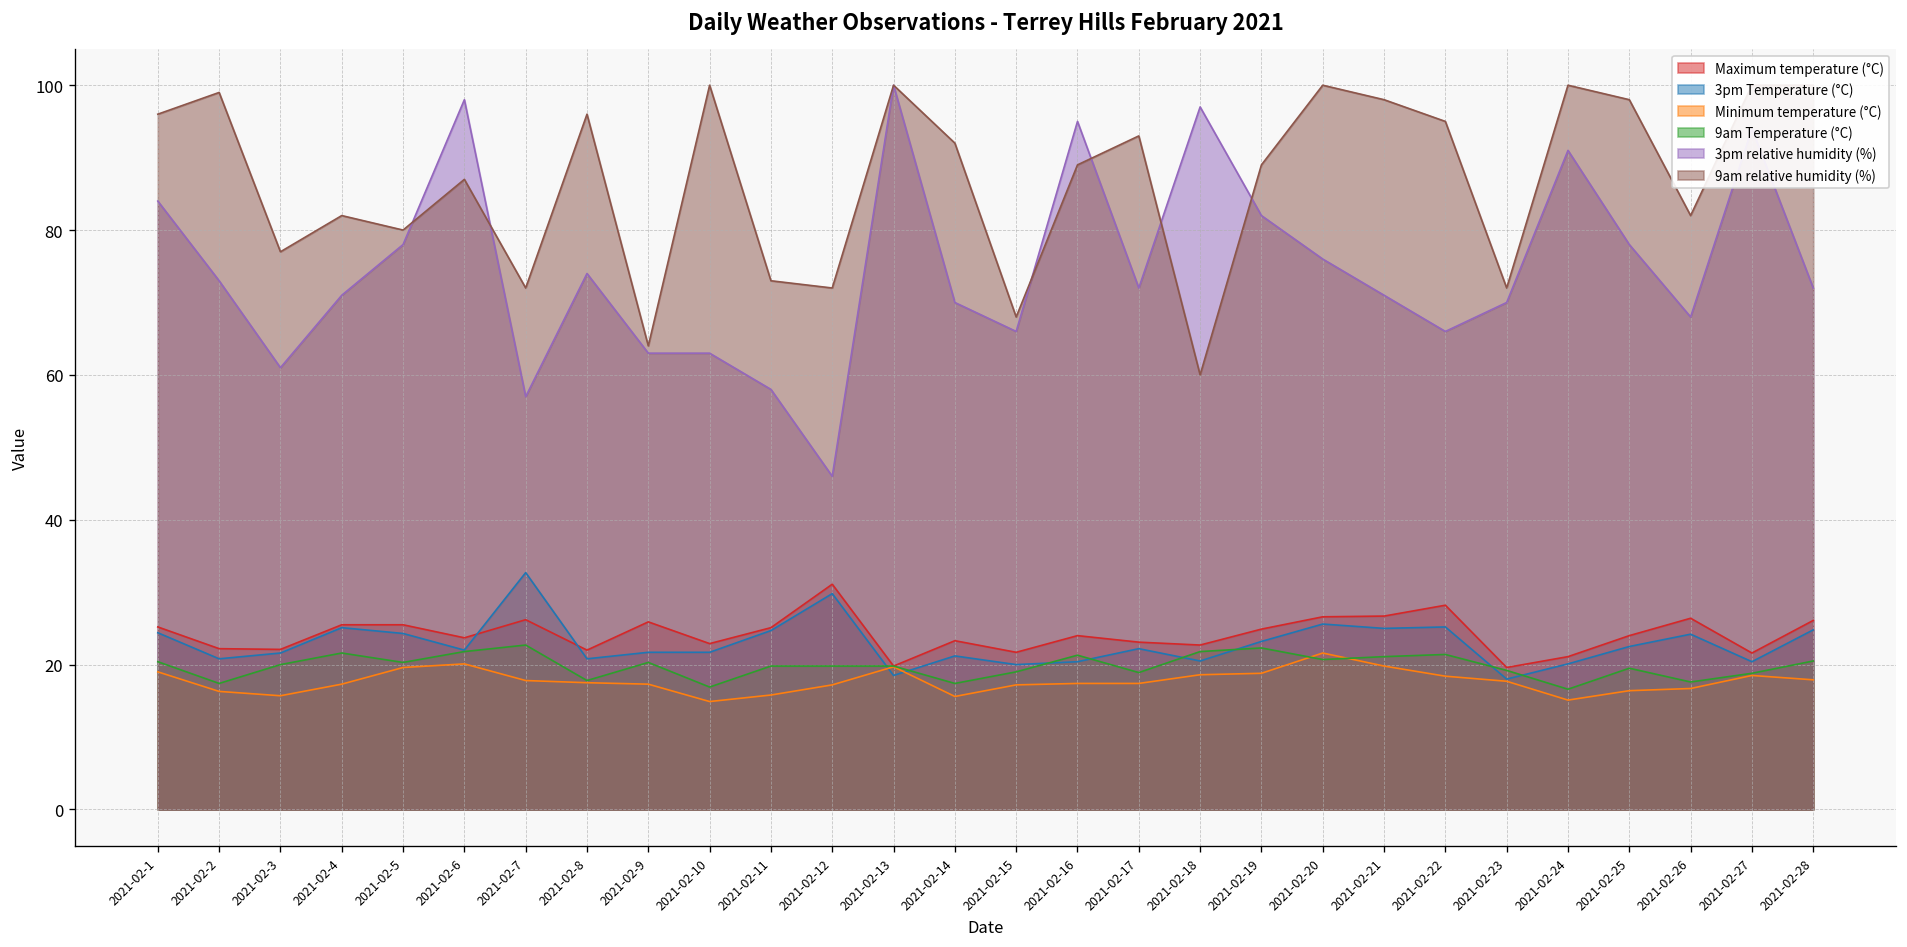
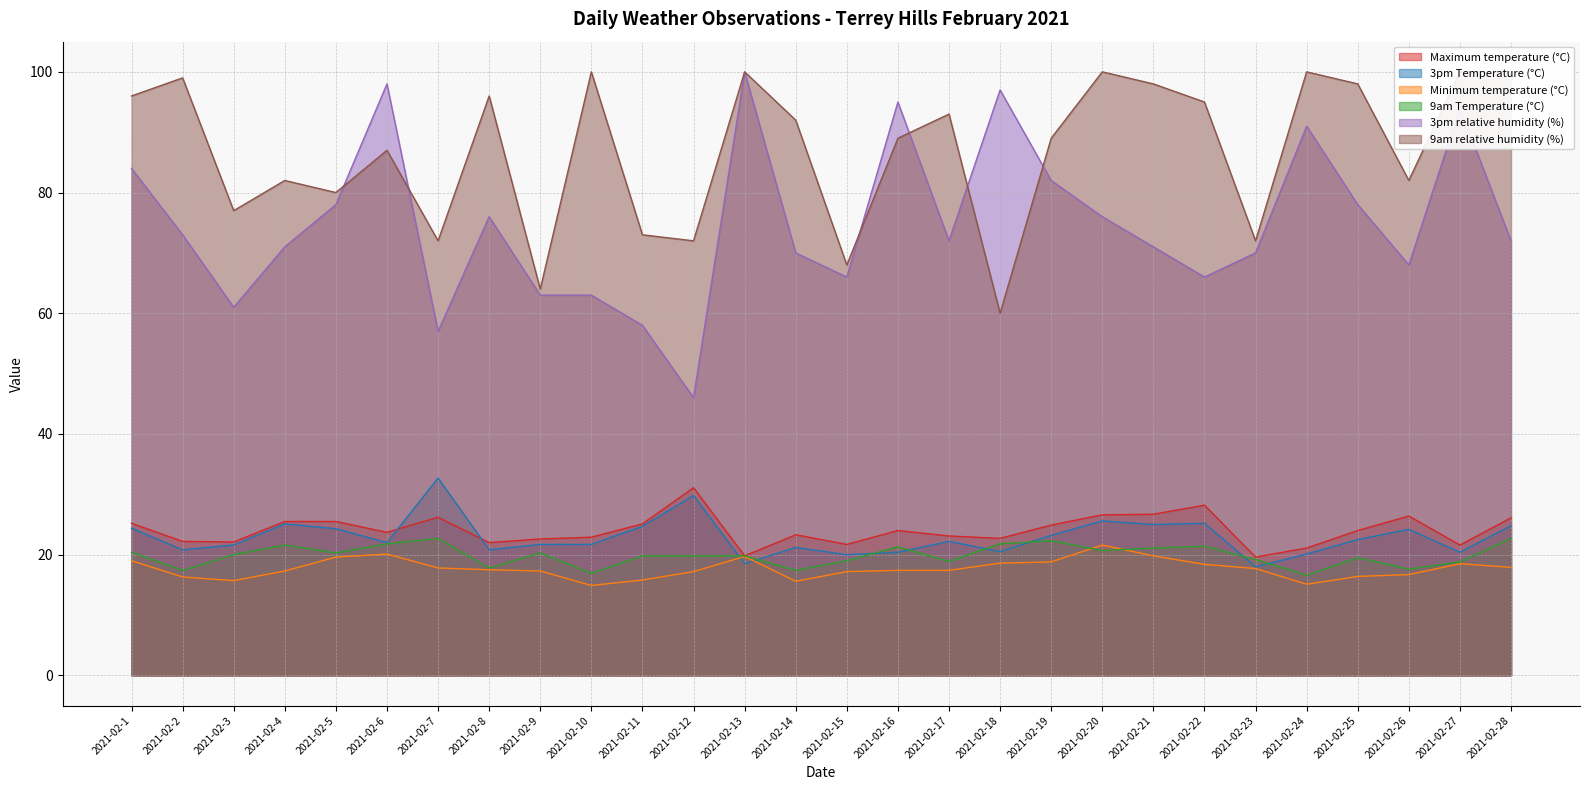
  {
    "Maximum temperature (°C)": {
      "2021-02-1": 25,
      "2021-02-2": 22,
      "2021-02-3": 22,
      "2021-02-5": 26,
      "2021-02-6": 24,
      "2021-02-7": 26,
      "2021-02-8": 22,
-     "2021-02-9": 26,
+     "2021-02-9": 23,
      "2021-02-10": 23,
      "2021-02-12": 31,
      "2021-02-14": 23,
      "2021-02-15": 22,
      "2021-02-16": 24,
      "2021-02-17": 23,
      "2021-02-18": 23,
      "2021-02-19": 25,
      "2021-02-20": 27,
      "2021-02-21": 27,
      "2021-02-22": 28,
      "2021-02-24": 21,
      "2021-02-25": 24,
      "2021-02-26": 26,
      "2021-02-27": 22,
      "2021-02-28": 26
    },
    "3pm Temperature (°C)": {
      "2021-02-1": 24,
      "2021-02-2": 21,
      "2021-02-3": 22,
      "2021-02-5": 24,
      "2021-02-7": 33,
      "2021-02-8": 21,
      "2021-02-9": 22,
      "2021-02-10": 22,
      "2021-02-12": 30,
      "2021-02-13": 19,
      "2021-02-14": 21,
      "2021-02-15": 20,
      "2021-02-16": 20,
      "2021-02-17": 22,
      "2021-02-18": 21,
      "2021-02-19": 23,
      "2021-02-20": 26,
      "2021-02-21": 25,
      "2021-02-22": 25,
      "2021-02-24": 20,
      "2021-02-25": 23,
      "2021-02-26": 24,
      "2021-02-27": 20,
      "2021-02-28": 25
    },
    "Minimum temperature (°C)": {
      "2021-02-1": 19,
      "2021-02-2": 16,
      "2021-02-3": 16,
      "2021-02-4": 17,
      "2021-02-5": 20,
      "2021-02-6": 20,
      "2021-02-7": 18,
      "2021-02-9": 17,
      "2021-02-10": 15,
      "2021-02-11": 16,
      "2021-02-12": 17,
      "2021-02-14": 16,
      "2021-02-15": 17,
      "2021-02-16": 17,
      "2021-02-17": 17,
      "2021-02-18": 19,
      "2021-02-19": 19,
      "2021-02-20": 22,
      "2021-02-21": 20,
      "2021-02-22": 18,
      "2021-02-24": 15,
      "2021-02-25": 16,
      "2021-02-26": 17,
      "2021-02-28": 18
    },
    "9am Temperature (°C)": {
      "2021-02-1": 20,
      "2021-02-2": 17,
      "2021-02-3": 20,
      "2021-02-4": 22,
      "2021-02-5": 20,
      "2021-02-7": 23,
      "2021-02-9": 20,
      "2021-02-10": 17,
      "2021-02-11": 20,
      "2021-02-12": 20,
      "2021-02-14": 17,
      "2021-02-15": 19,
      "2021-02-16": 21,
      "2021-02-17": 19,
      "2021-02-18": 22,
      "2021-02-19": 22,
      "2021-02-20": 21,
      "2021-02-21": 21,
      "2021-02-22": 21,
      "2021-02-24": 17,
      "2021-02-25": 20,
      "2021-02-26": 18,
-     "2021-02-28": 21
+     "2021-02-28": 23
    },
    "3pm relative humidity (%)": {
      "2021-02-1": 84,
      "2021-02-2": 73,
      "2021-02-3": 61,
      "2021-02-4": 71,
      "2021-02-5": 78,
      "2021-02-6": 98,
      "2021-02-7": 57,
-     "2021-02-8": 74,
+     "2021-02-8": 76,
      "2021-02-9": 63,
      "2021-02-10": 63,
      "2021-02-11": 58,
      "2021-02-12": 46,
      "2021-02-14": 70,
      "2021-02-15": 66,
      "2021-02-16": 95,
      "2021-02-17": 72,
      "2021-02-18": 97,
      "2021-02-19": 82,
      "2021-02-20": 76,
      "2021-02-21": 71,
      "2021-02-22": 66,
      "2021-02-23": 70,
      "2021-02-24": 91,
      "2021-02-25": 78,
      "2021-02-26": 68,
      "2021-02-28": 72
    },
    "9am relative humidity (%)": {
      "2021-02-1": 96,
      "2021-02-2": 99,
      "2021-02-3": 77,
      "2021-02-4": 82,
      "2021-02-5": 80,
      "2021-02-6": 87,
      "2021-02-7": 72,
      "2021-02-8": 96,
      "2021-02-9": 64,
      "2021-02-10": 100,
      "2021-02-11": 73,
      "2021-02-12": 72,
      "2021-02-14": 92,
      "2021-02-15": 68,
      "2021-02-16": 89,
      "2021-02-17": 93,
      "2021-02-18": 60,
      "2021-02-19": 89,
      "2021-02-20": 100,
      "2021-02-21": 98,
      "2021-02-22": 95,
      "2021-02-23": 72,
      "2021-02-24": 100,
      "2021-02-25": 98,
      "2021-02-26": 82
    }
  }
